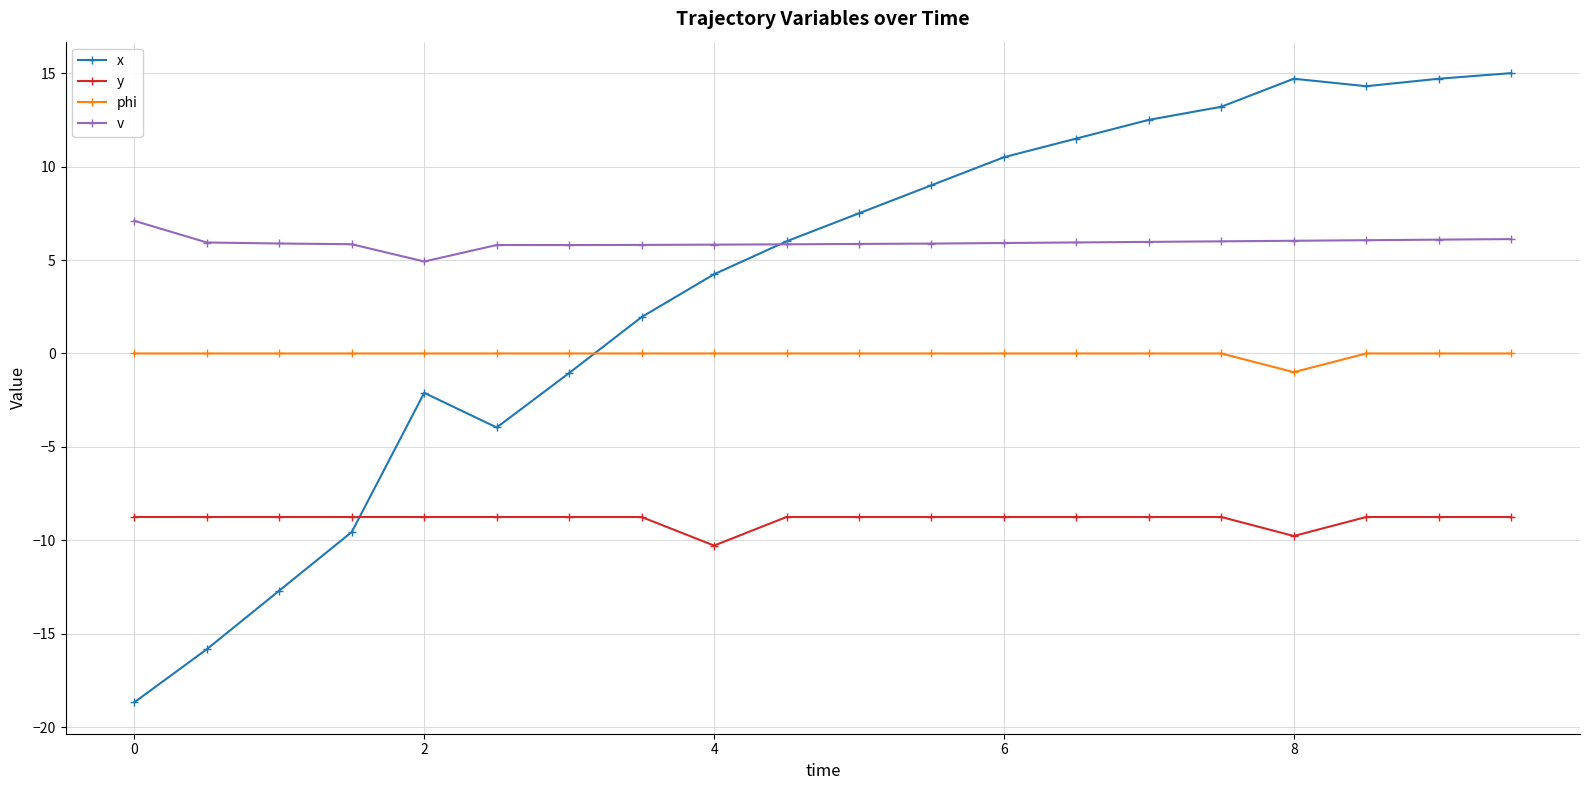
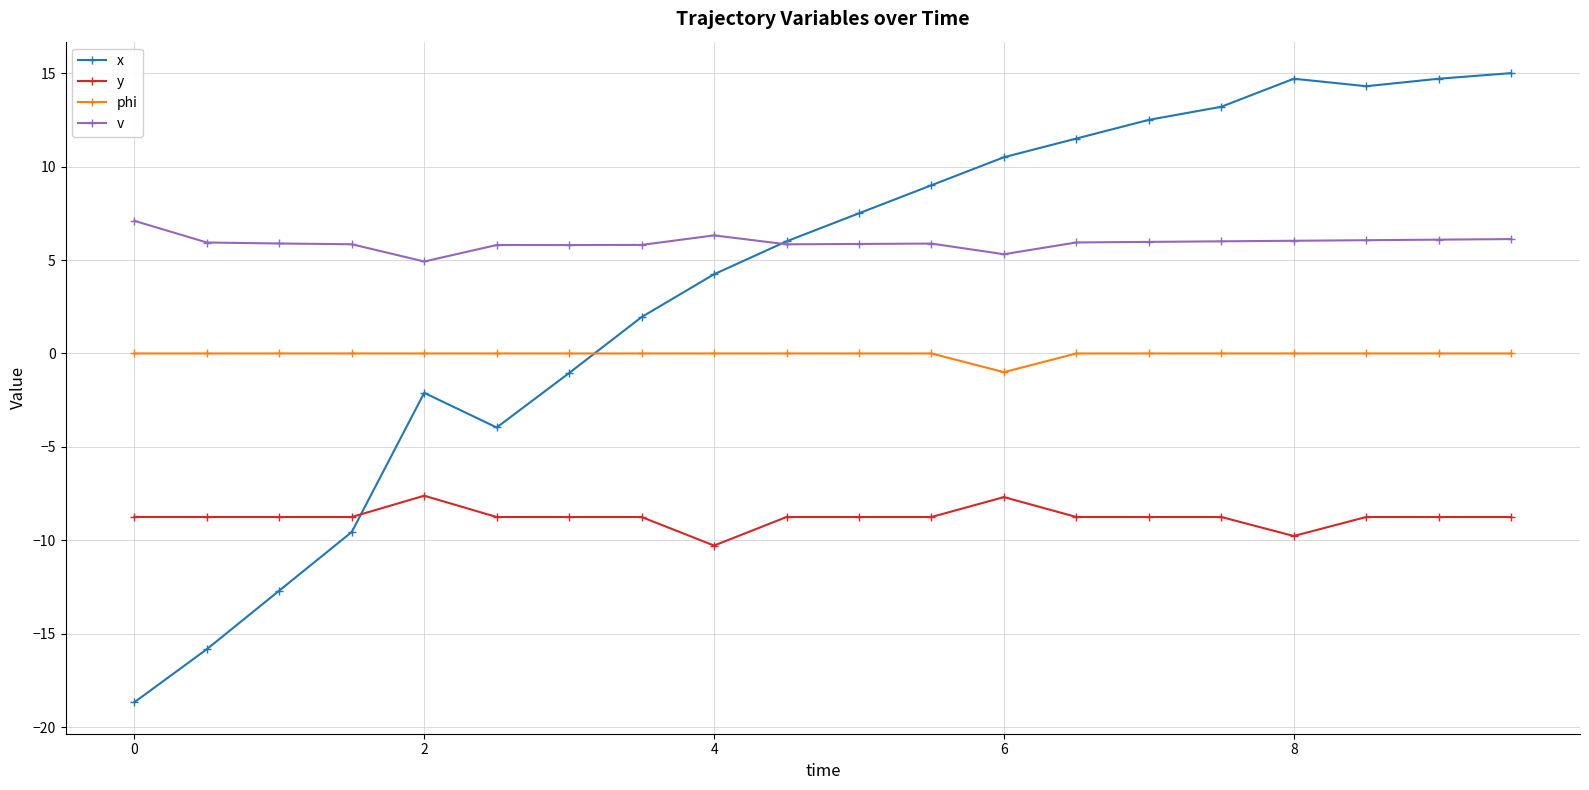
  {
    "x": {
      "0": -18.7,
      "2": -2.1,
      "4": 4.2,
      "6": 10.5,
      "8": 14.7
    },
    "y": {
      "0": -8.7,
-     "2": -8.8,
+     "2": -7.6,
      "4": -10.3,
-     "6": -8.8,
+     "6": -7.7,
      "8": -9.8
    },
    "phi": {
      "0": 0,
      "2": 0,
      "4": 0,
-     "6": 0,
-     "8": -1
+     "6": -1,
+     "8": 0
    },
    "v": {
      "0": 7.1,
      "2": 4.9,
-     "4": 5.8,
-     "6": 5.9,
+     "4": 6.3,
+     "6": 5.3,
      "8": 6.0
    }
  }
